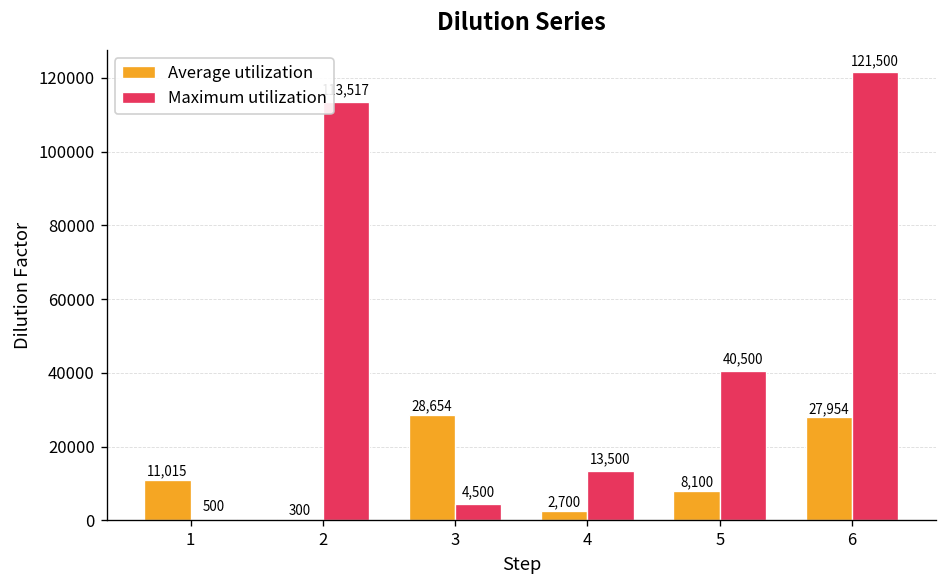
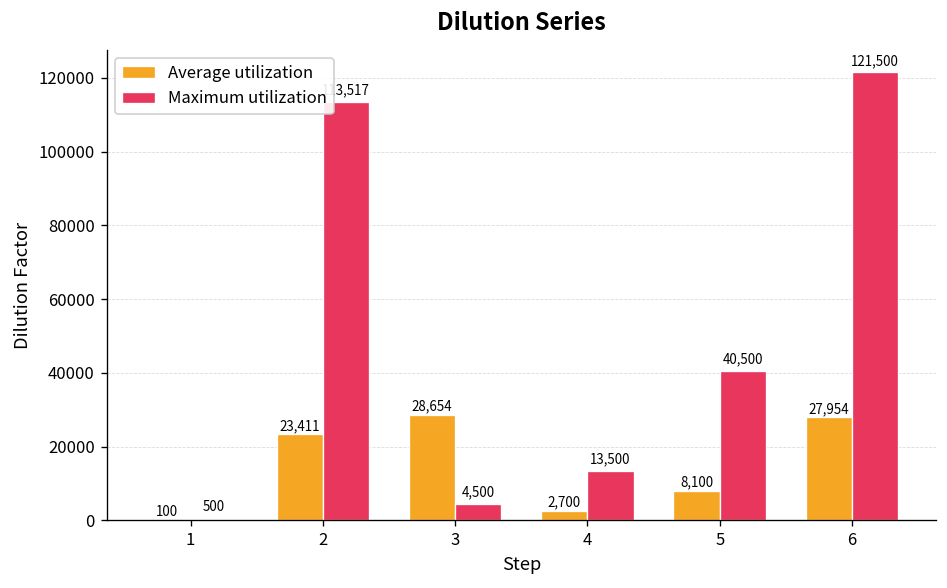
  {
    "Average utilization": {
-     "1": "11,015",
-     "2": "300",
+     "1": "100",
+     "2": "23,411",
      "3": "28,654",
      "4": "2,700",
      "5": "8,100",
      "6": "27,954"
    },
    "Maximum utilization": {
      "1": "500",
      "3": "4,500",
      "4": "13,500",
      "5": "40,500",
      "6": "121,500"
    }
  }
